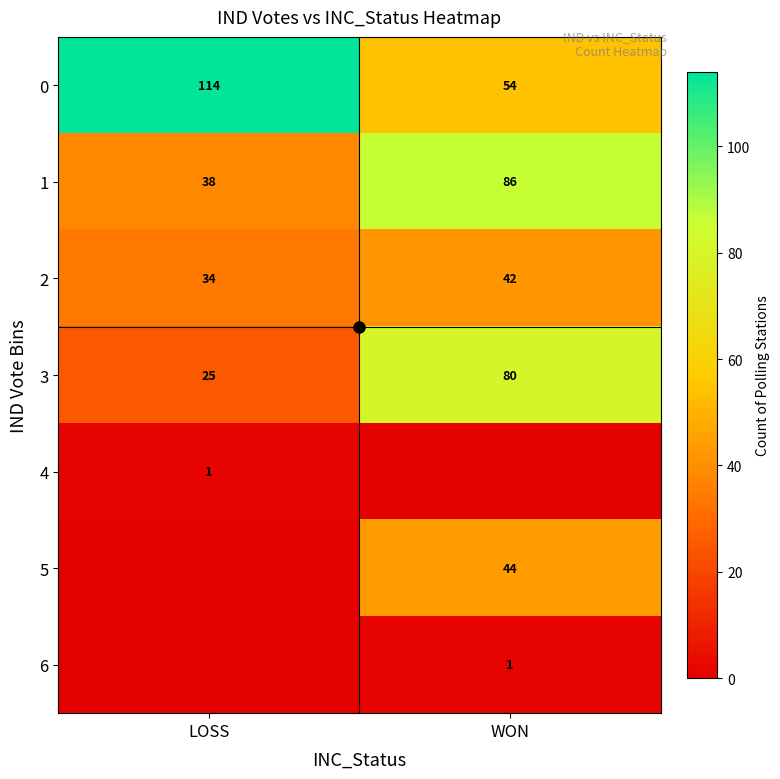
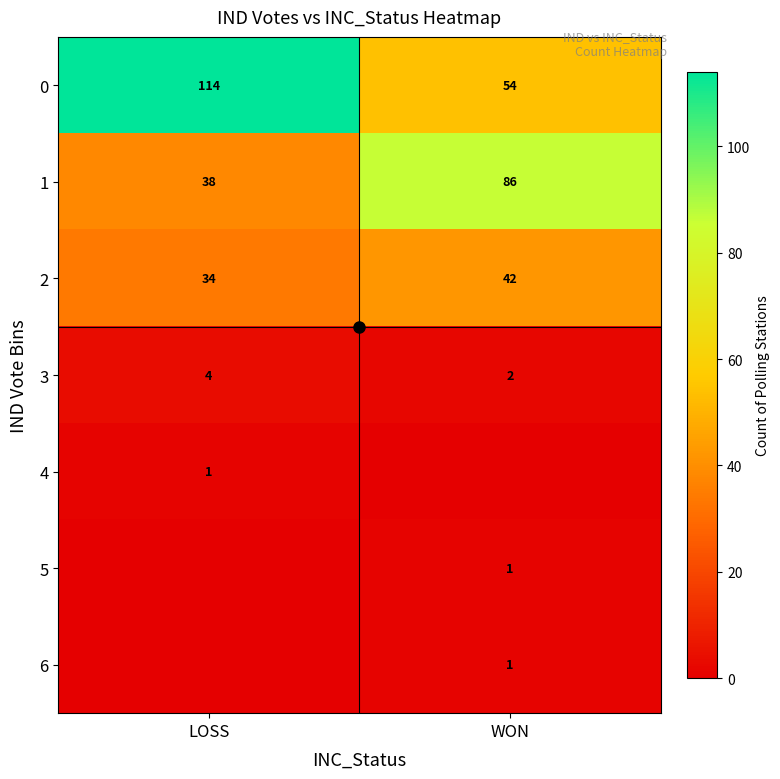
  {
    "0": {
      "LOSS": 114
    },
    "1": {
      "LOSS": 38,
      "WON": 86
    },
    "2": {
      "LOSS": 34,
      "WON": 42
    },
    "3": {
-     "LOSS": 25,
-     "WON": 80
+     "LOSS": 4,
+     "WON": 2
    },
    "4": {
      "LOSS": 1
    },
    "5": {
-     "WON": 44
+     "WON": 1
    },
    "6": {
      "WON": 1
    }
  }
